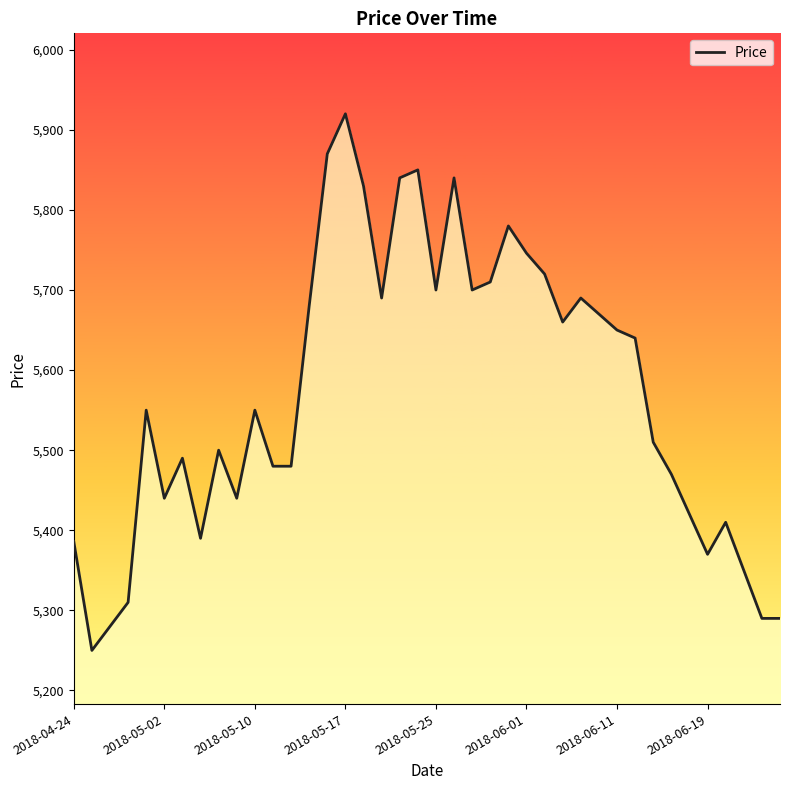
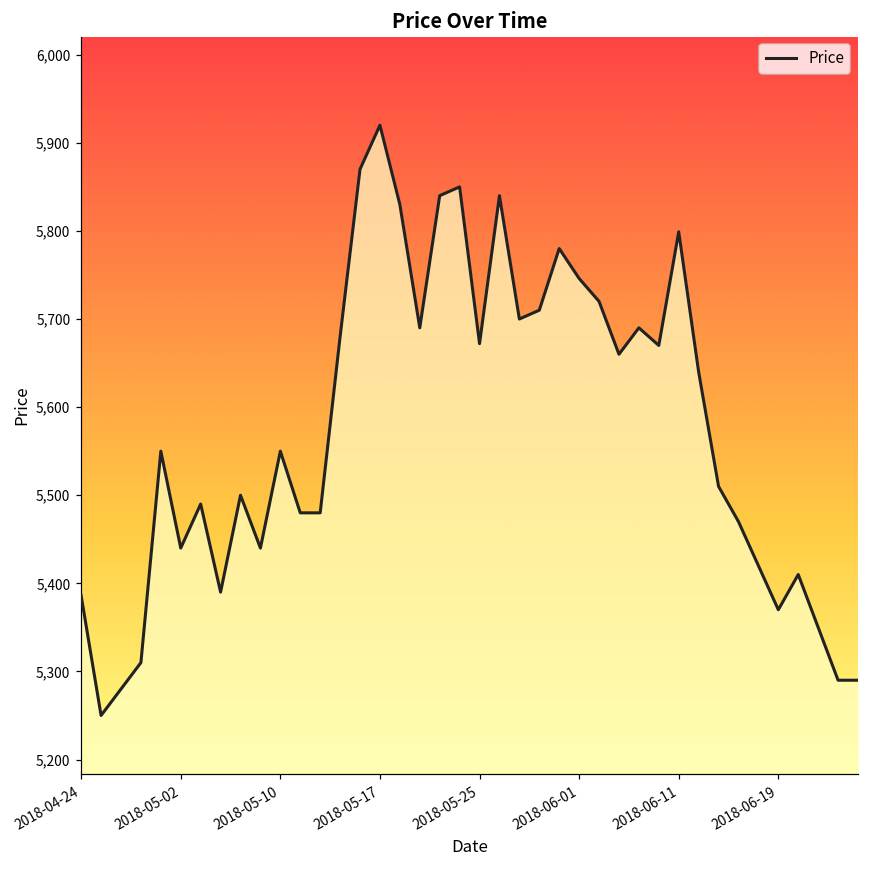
  {
    "2018-04-24": "5,390",
    "2018-05-02": "5,440",
    "2018-05-10": "5,550",
    "2018-05-17": "5,920",
-   "2018-05-25": "5,700",
+   "2018-05-25": "5,670",
    "2018-06-01": "5,750",
-   "2018-06-11": "5,650",
+   "2018-06-11": "5,800",
    "2018-06-19": "5,370"
  }
